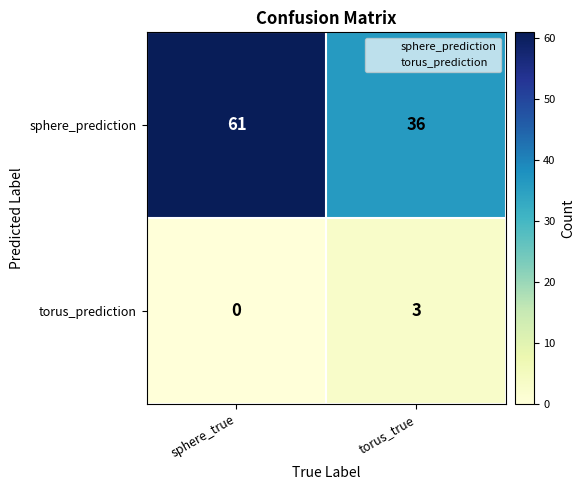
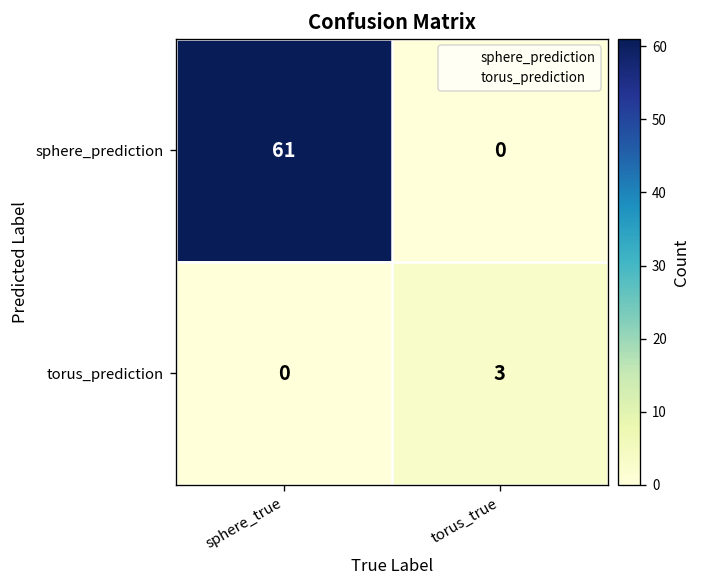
  {
    "sphere_prediction": {
-     "torus_true": 36
+     "torus_true": 0
    }
  }
